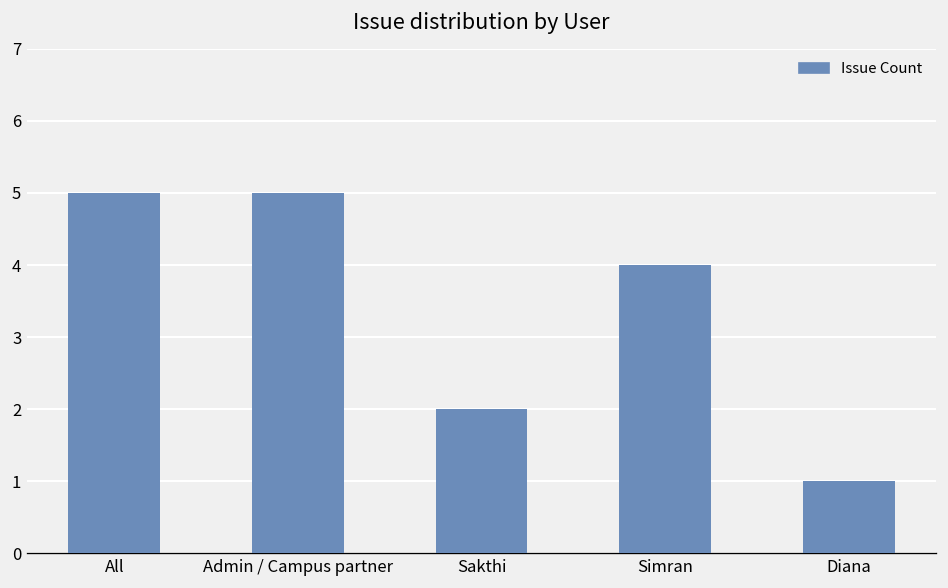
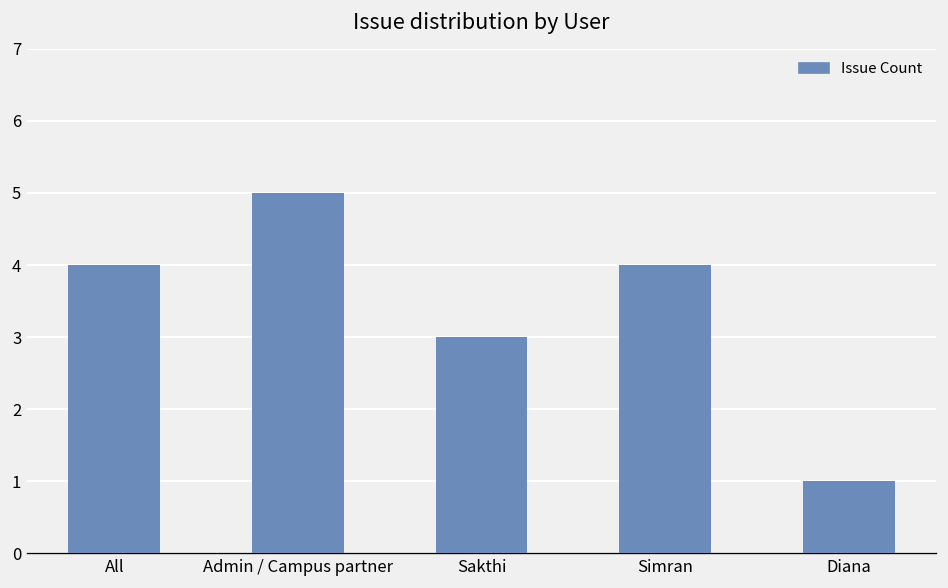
  {
-   "All": 5,
+   "All": 4,
    "Admin / Campus partner": 5,
-   "Sakthi": 2,
+   "Sakthi": 3,
    "Simran": 4,
    "Diana": 1
  }
